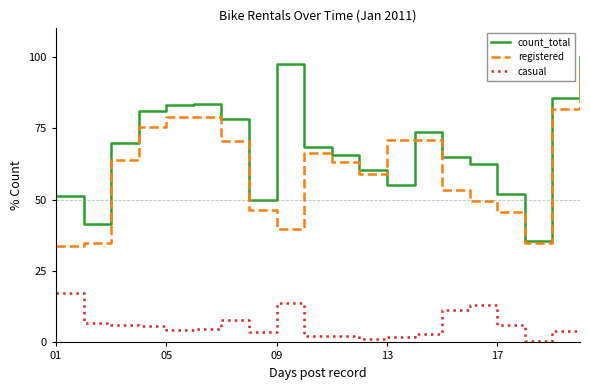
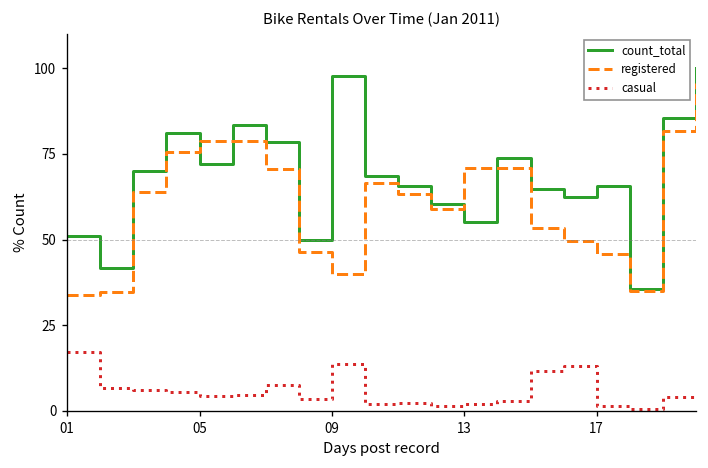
  {
    "count_total": {
      "01": 51,
-     "05": 83,
+     "05": 72,
      "09": 98,
      "13": 55,
-     "17": 52
+     "17": 66
    },
    "registered": {
      "01": 34,
      "05": 79,
      "09": 40,
      "13": 71,
      "17": 46
    },
    "casual": {
      "01": 17,
      "05": 4,
      "09": 14,
      "13": 2,
-     "17": 6
+     "17": 1
    }
  }
